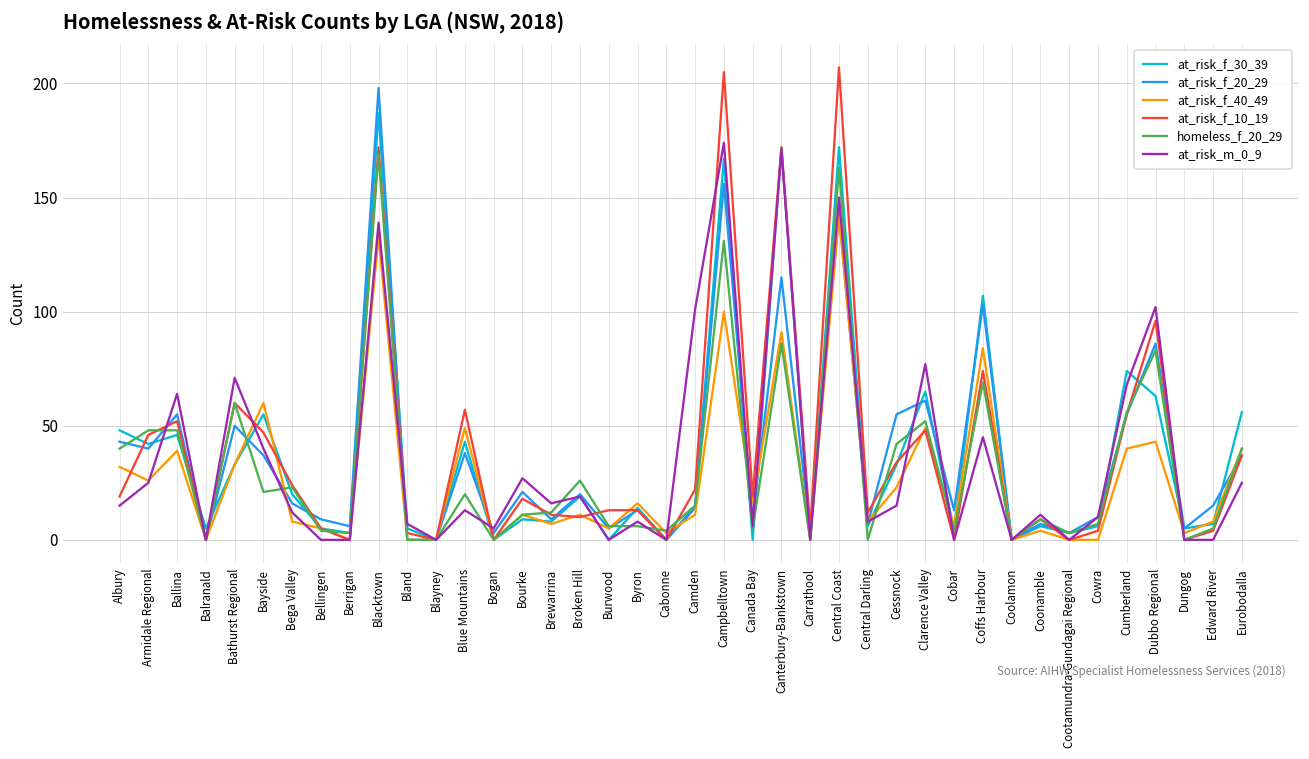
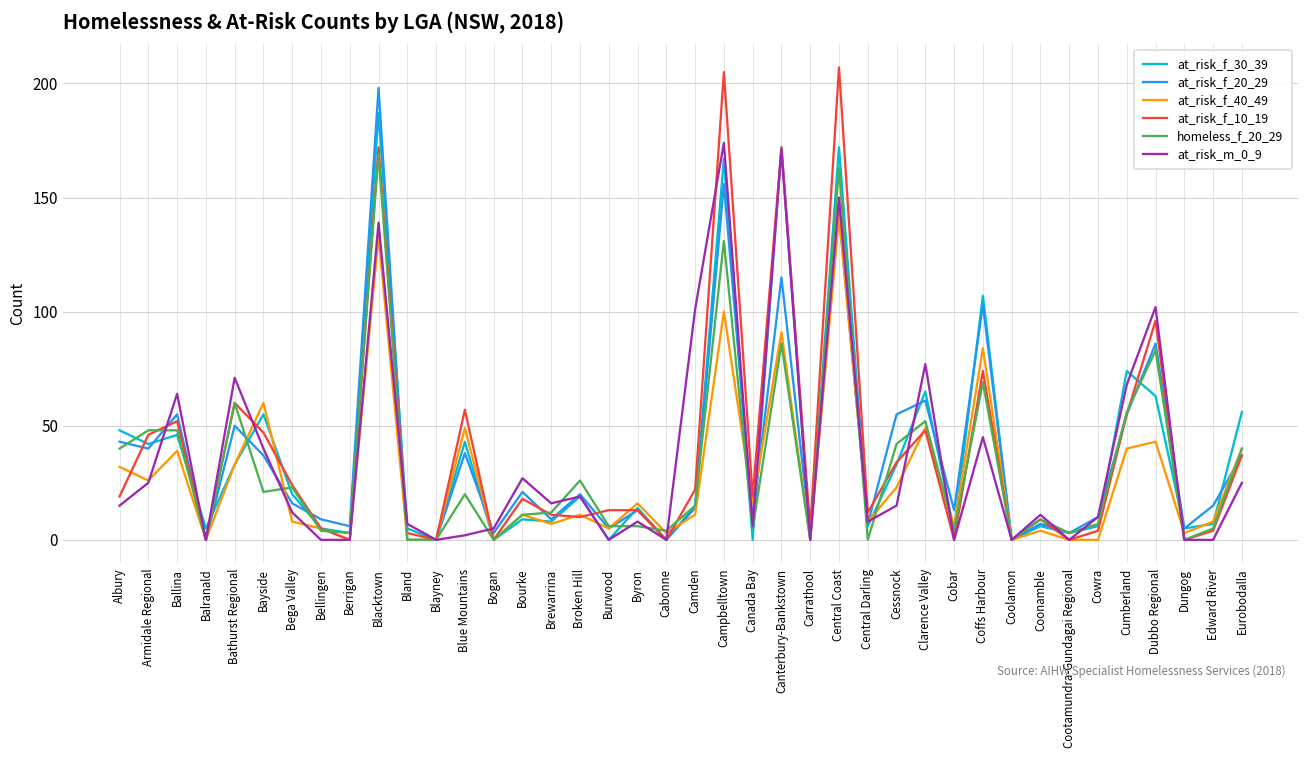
  {
    "at_risk_f_40_49": {
      "Albury": 32,
      "Ballina": 39,
      "Bayside": 60,
      "Bega Valley": 8,
      "Blacktown": 133,
      "Blue Mountains": 49,
      "Byron": 16,
      "Camden": 11,
      "Campbelltown": 100,
      "Canada Bay": 16,
      "Canterbury-Bankstown": 91,
      "Cessnock": 23,
      "Cobar": 6,
      "Coffs Harbour": 84,
      "Coonamble": 4,
      "Cowra": 0,
      "Cumberland": 40,
      "Dubbo Regional": 43,
      "Dungog": 3
    },
    "at_risk_f_10_19": {
      "Albury": 19,
      "Armidale Regional": 46,
      "Ballina": 52,
      "Bayside": 47,
      "Blacktown": 172,
      "Bland": 3,
      "Blue Mountains": 57,
      "Bourke": 18,
      "Burwood": 13,
      "Camden": 22,
      "Campbelltown": 205,
      "Canada Bay": 19,
      "Carrathool": 5,
      "Central Coast": 207,
      "Central Darling": 12,
      "Coffs Harbour": 74,
      "Cowra": 4,
      "Dubbo Regional": 96
    },
    "homeless_f_20_29": {
      "Albury": 40,
      "Armidale Regional": 48,
      "Ballina": 48,
      "Bayside": 21,
      "Blacktown": 169,
      "Blue Mountains": 20,
      "Broken Hill": 26,
      "Byron": 6,
      "Campbelltown": 131,
      "Canterbury-Bankstown": 86,
      "Central Coast": 163,
      "Central Darling": 0,
      "Cessnock": 42,
      "Clarence Valley": 52,
      "Coffs Harbour": 69,
      "Dubbo Regional": 83
    },
    "at_risk_m_0_9": {
      "Albury": 15,
      "Ballina": 64,
      "Bathurst Regional": 71,
      "Bayside": 40,
      "Bega Valley": 12,
      "Bellingen": 0,
      "Blacktown": 139,
      "Bland": 7,
-     "Blue Mountains": 13,
+     "Blue Mountains": 2,
      "Bogan": 5,
      "Bourke": 27,
      "Brewarrina": 16,
      "Byron": 8,
      "Camden": 101,
      "Campbelltown": 174,
      "Central Coast": 150,
      "Cessnock": 15,
      "Clarence Valley": 77,
      "Coffs Harbour": 45,
      "Coonamble": 11,
      "Cumberland": 68,
      "Dubbo Regional": 102,
      "Edward River": 0,
      "Eurobodalla": 25
    }
  }
